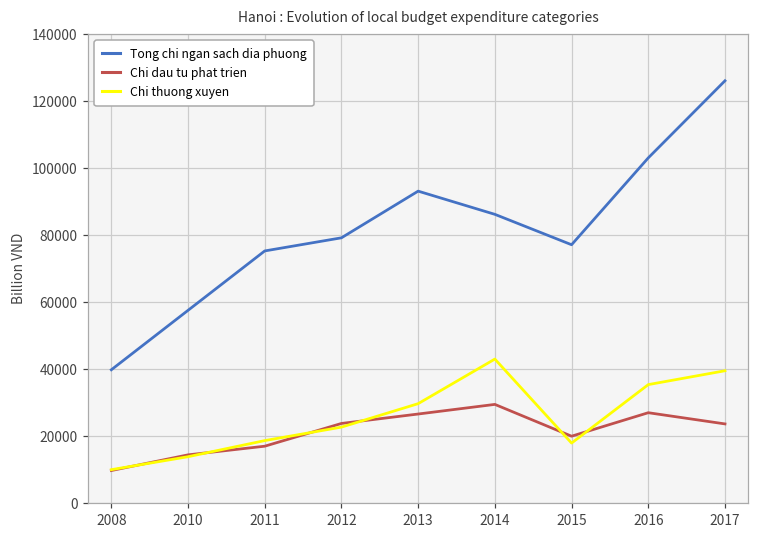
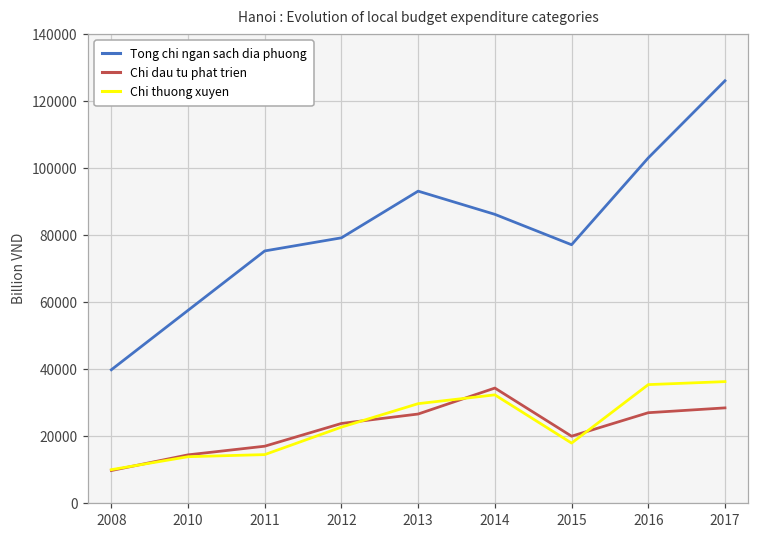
  {
    "Tong chi ngan sach dia phuong": {
      "2008": 40000,
      "2010": 58000,
      "2011": 75000,
      "2012": 79000,
      "2013": 93000,
      "2014": 86000,
      "2015": 77000,
      "2016": 103000,
      "2017": 126000
    },
    "Chi dau tu phat trien": {
      "2011": 17000,
      "2012": 24000,
      "2013": 27000,
-     "2014": 29000,
+     "2014": 34000,
      "2015": 20000,
      "2016": 27000,
-     "2017": 24000
+     "2017": 28000
    },
    "Chi thuong xuyen": {
-     "2011": 19000,
+     "2011": 14000,
      "2012": 23000,
      "2013": 30000,
-     "2014": 43000,
+     "2014": 32000,
      "2015": 18000,
      "2016": 35000,
-     "2017": 39000
+     "2017": 36000
    }
  }
